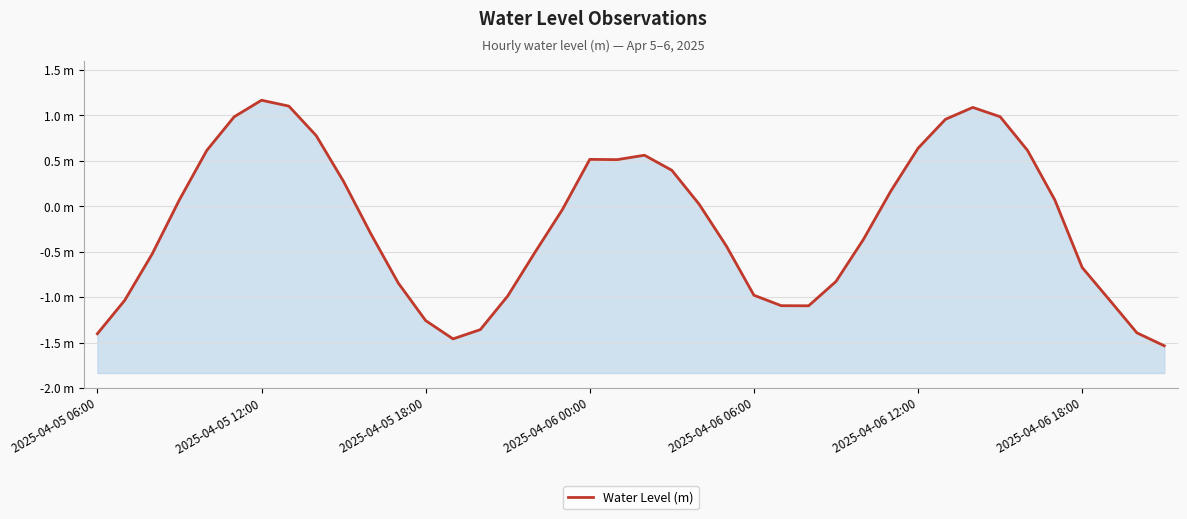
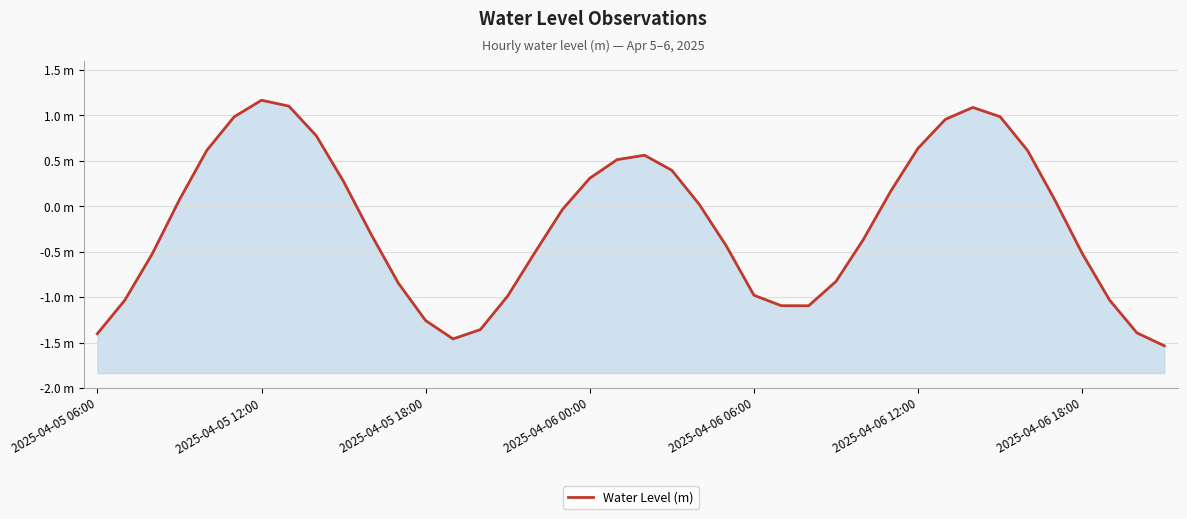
  {
    "2025-04-05 06:00": "-1.4 m",
    "2025-04-05 12:00": "1.2 m",
    "2025-04-05 18:00": "-1.3 m",
-   "2025-04-06 00:00": "0.5 m",
+   "2025-04-06 00:00": "0.3 m",
    "2025-04-06 06:00": "-1.0 m",
    "2025-04-06 12:00": "0.6 m",
-   "2025-04-06 18:00": "-0.7 m"
+   "2025-04-06 18:00": "-0.5 m"
  }
